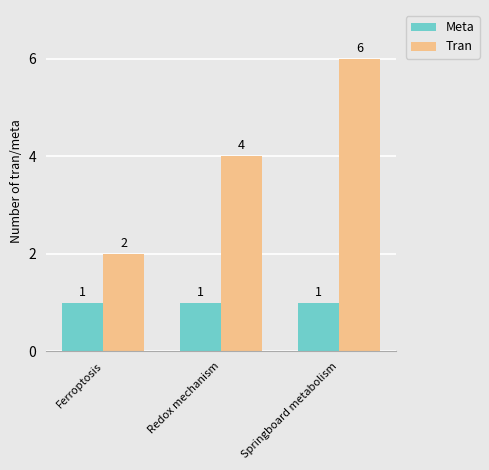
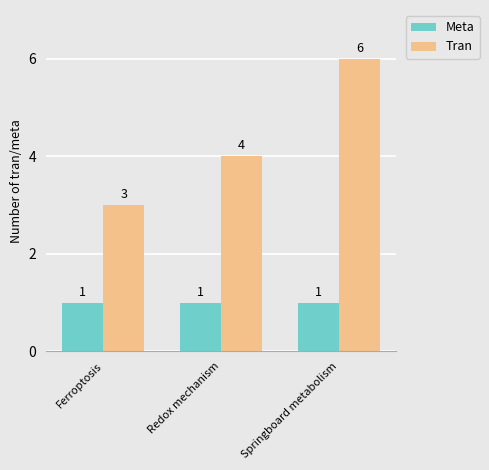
  {
    "Meta": {
      "Ferroptosis": 1,
      "Redox mechanism": 1,
      "Springboard metabolism": 1
    },
    "Tran": {
-     "Ferroptosis": 2,
+     "Ferroptosis": 3,
      "Redox mechanism": 4,
      "Springboard metabolism": 6
    }
  }
